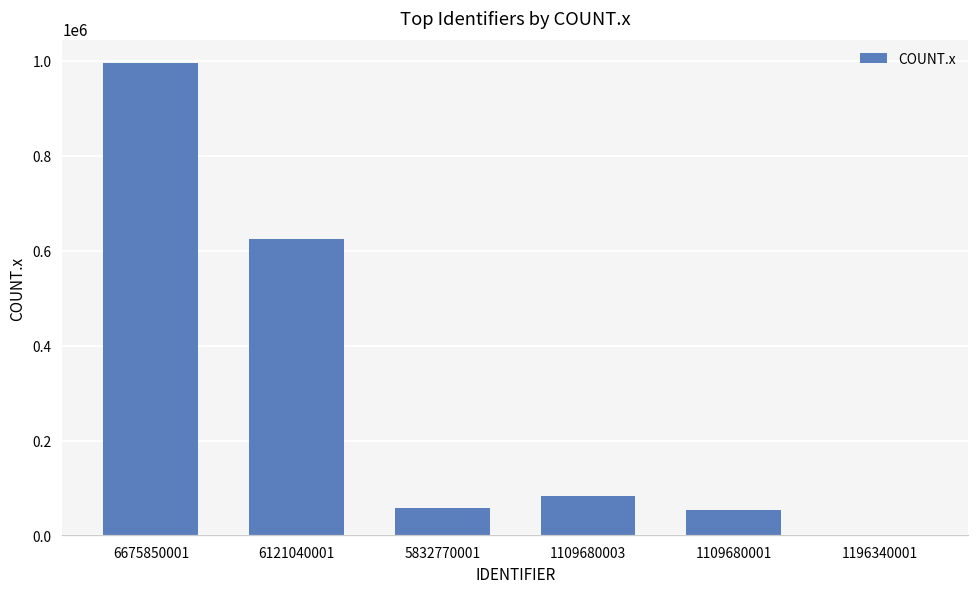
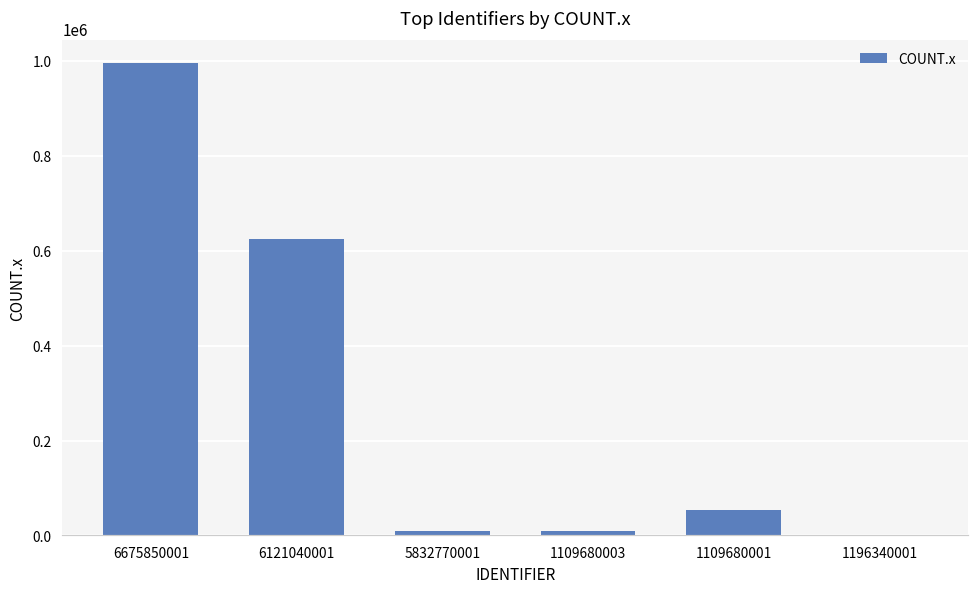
  {
    "6675850001": 990000,
    "6121040001": 630000,
-   "5832770001": 60000,
-   "1109680003": 80000,
+   "5832770001": 10000,
+   "1109680003": 10000,
    "1109680001": 50000
  }
